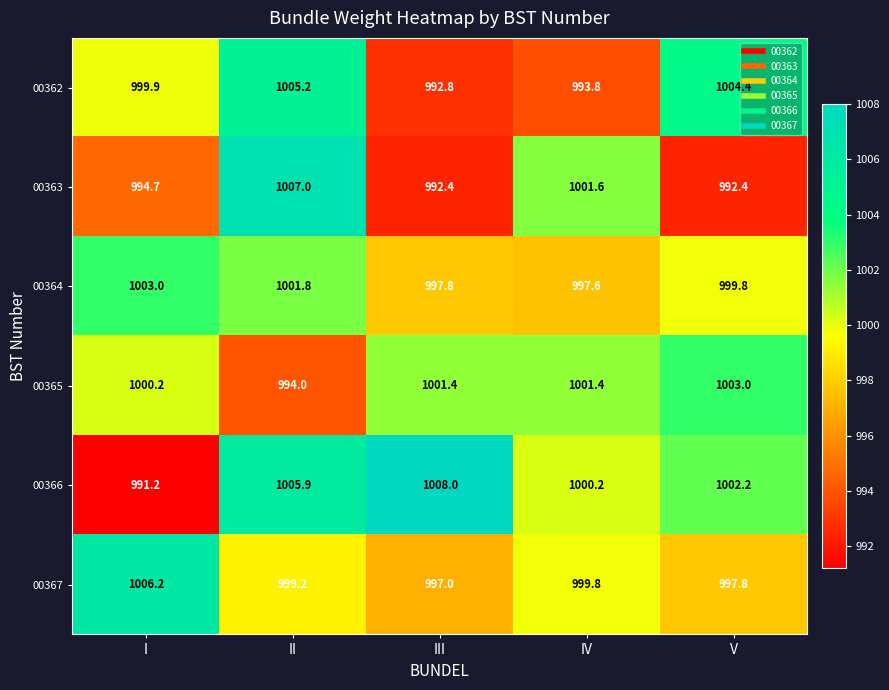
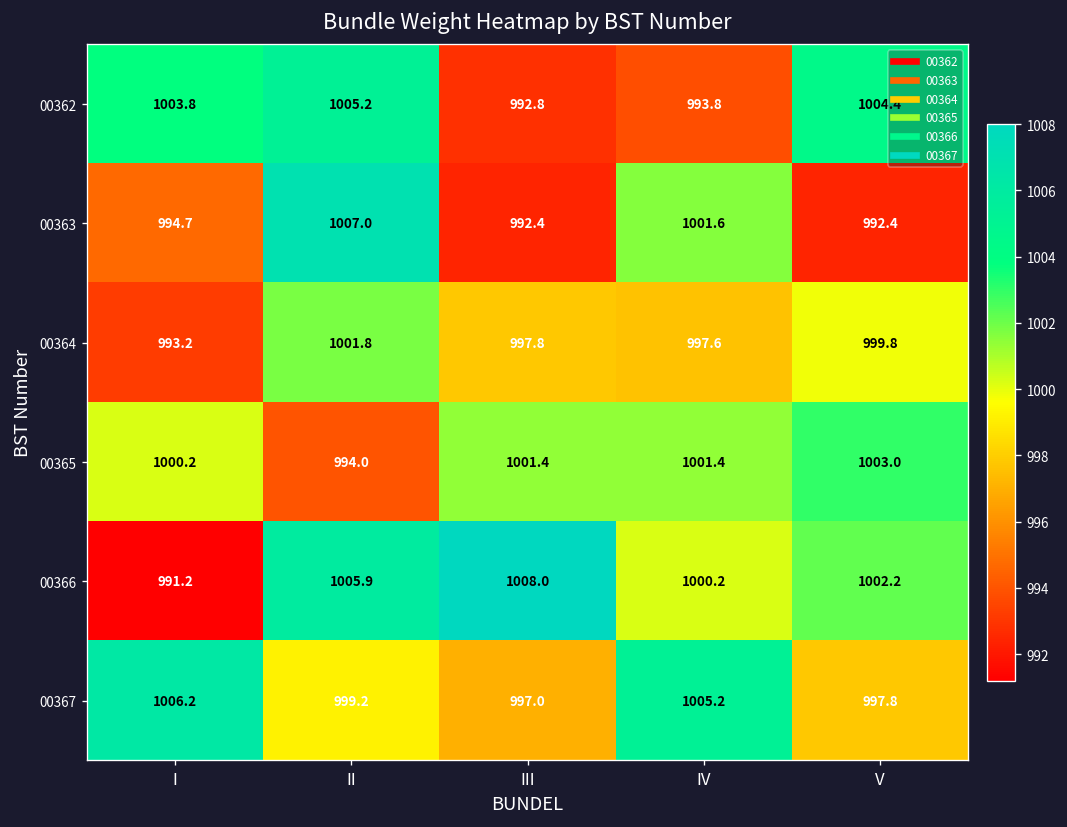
  {
    "00362": {
-     "I": 999.9,
+     "I": 1003.8,
      "II": 1005.2,
      "III": 992.8,
      "IV": 993.8
    },
    "00363": {
      "I": 994.7,
      "II": 1007.0,
      "III": 992.4,
      "IV": 1001.6,
      "V": 992.4
    },
    "00364": {
-     "I": 1003.0,
+     "I": 993.2,
      "II": 1001.8,
      "III": 997.8,
      "IV": 997.6,
      "V": 999.8
    },
    "00365": {
      "I": 1000.2,
      "II": 994.0,
      "III": 1001.4,
      "IV": 1001.4,
      "V": 1003.0
    },
    "00366": {
      "I": 991.2,
      "II": 1005.9,
      "III": 1008.0,
      "IV": 1000.2,
      "V": 1002.2
    },
    "00367": {
      "I": 1006.2,
      "II": 999.2,
      "III": 997.0,
-     "IV": 999.8,
+     "IV": 1005.2,
      "V": 997.8
    }
  }
